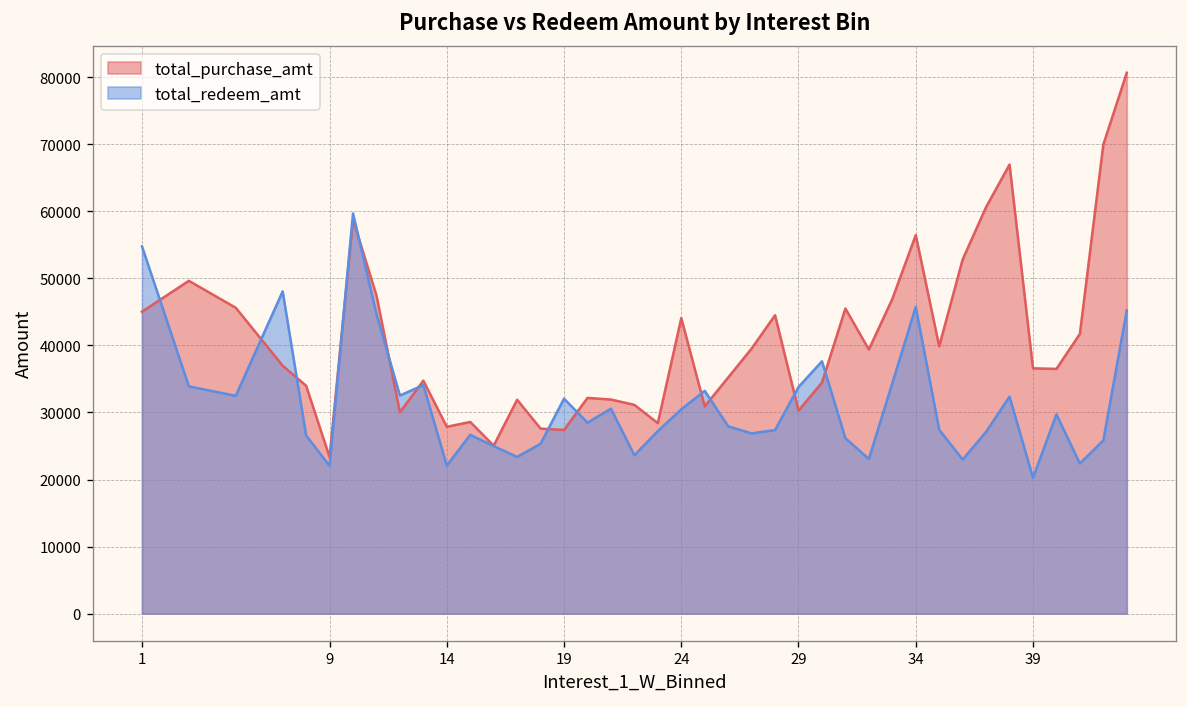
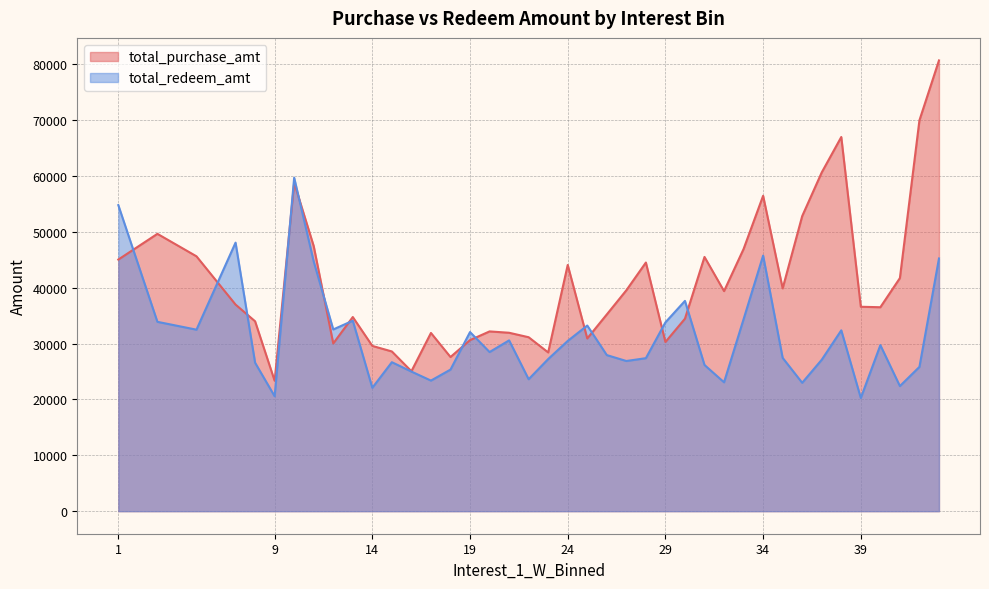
  {
    "total_purchase_amt": {
      "1": 45000,
      "9": 23000,
-     "14": 28000,
-     "19": 27000,
+     "14": 30000,
+     "19": 31000,
      "24": 44000,
      "29": 30000,
      "34": 56000,
      "39": 37000
    },
    "total_redeem_amt": {
      "1": 55000,
-     "9": 22000,
+     "9": 21000,
      "14": 22000,
      "19": 32000,
      "24": 30000,
      "29": 34000,
      "34": 46000,
      "39": 20000
    }
  }
